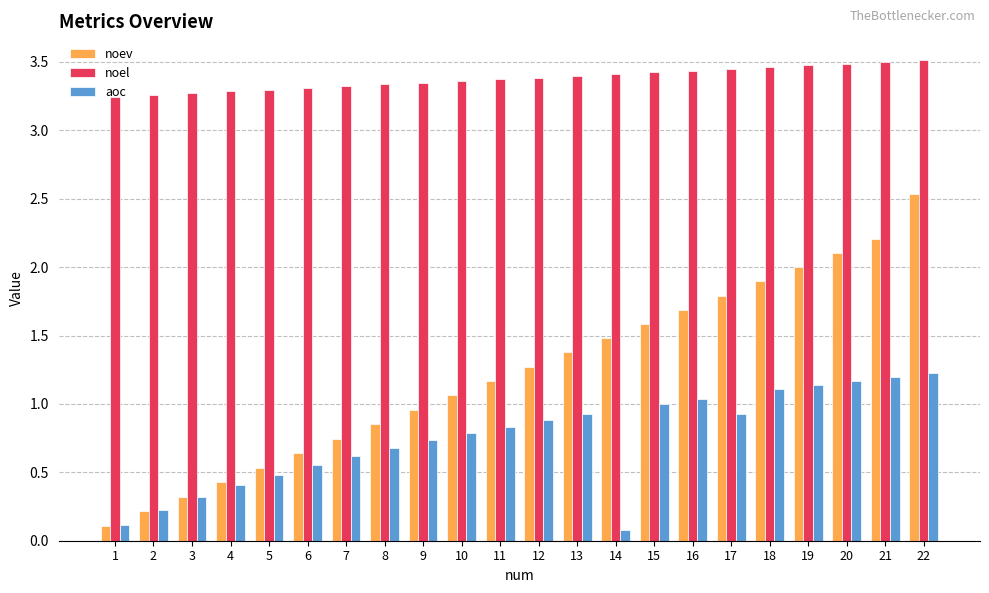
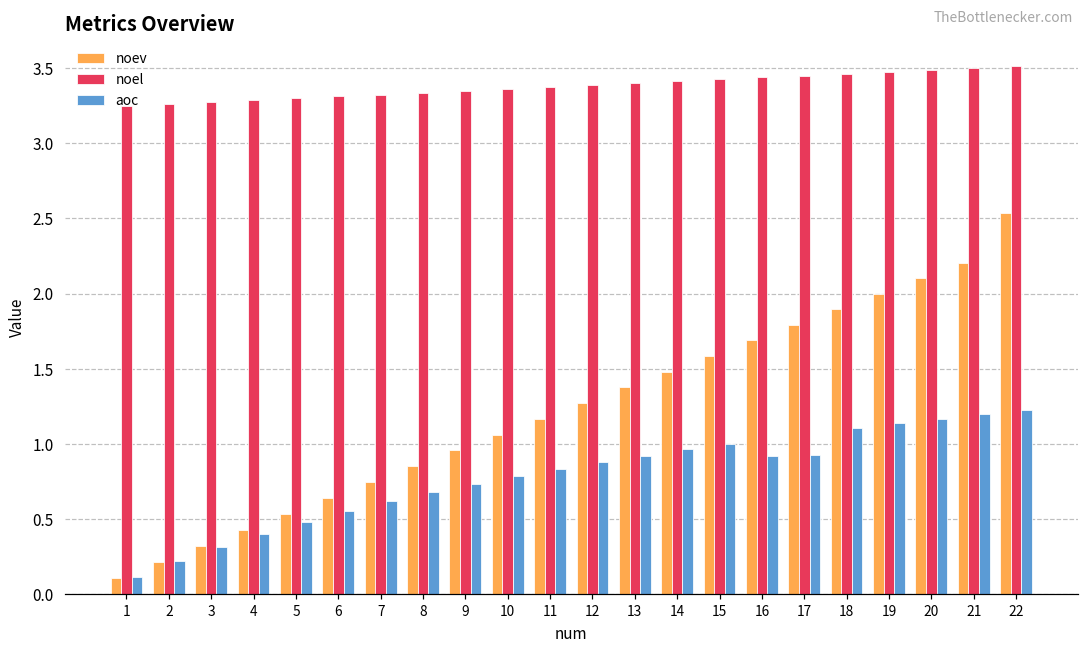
  {
    "noev": {
      "1": 0.11,
      "2": 0.21,
      "3": 0.32,
      "4": 0.43,
      "5": 0.54,
      "6": 0.64,
      "7": 0.75,
      "8": 0.85,
      "9": 0.96,
      "10": 1.06,
      "11": 1.17,
      "12": 1.27,
      "13": 1.38,
      "14": 1.48,
      "15": 1.58,
      "16": 1.69,
      "17": 1.79,
      "18": 1.90,
      "19": 2.00,
      "20": 2.10,
      "21": 2.20,
      "22": 2.53
    },
    "noel": {
      "1": 3.25,
      "2": 3.26,
      "3": 3.27,
      "4": 3.28,
      "5": 3.30,
      "6": 3.31,
      "7": 3.32,
      "8": 3.33,
      "9": 3.35,
      "10": 3.36,
      "11": 3.37,
      "12": 3.39,
      "13": 3.40,
      "14": 3.41,
      "15": 3.42,
      "16": 3.44,
      "17": 3.45,
      "18": 3.46,
      "19": 3.47,
      "20": 3.49,
      "21": 3.50,
      "22": 3.51
    },
    "aoc": {
      "1": 0.12,
      "2": 0.22,
      "3": 0.32,
      "4": 0.40,
      "5": 0.48,
      "6": 0.55,
      "7": 0.62,
      "8": 0.68,
      "9": 0.73,
      "10": 0.79,
      "11": 0.83,
      "12": 0.88,
      "13": 0.92,
-     "14": 0.08,
+     "14": 0.96,
      "15": 1.00,
-     "16": 1.04,
+     "16": 0.92,
      "17": 0.93,
      "18": 1.11,
      "19": 1.14,
      "20": 1.17,
      "21": 1.20,
      "22": 1.23
    }
  }
